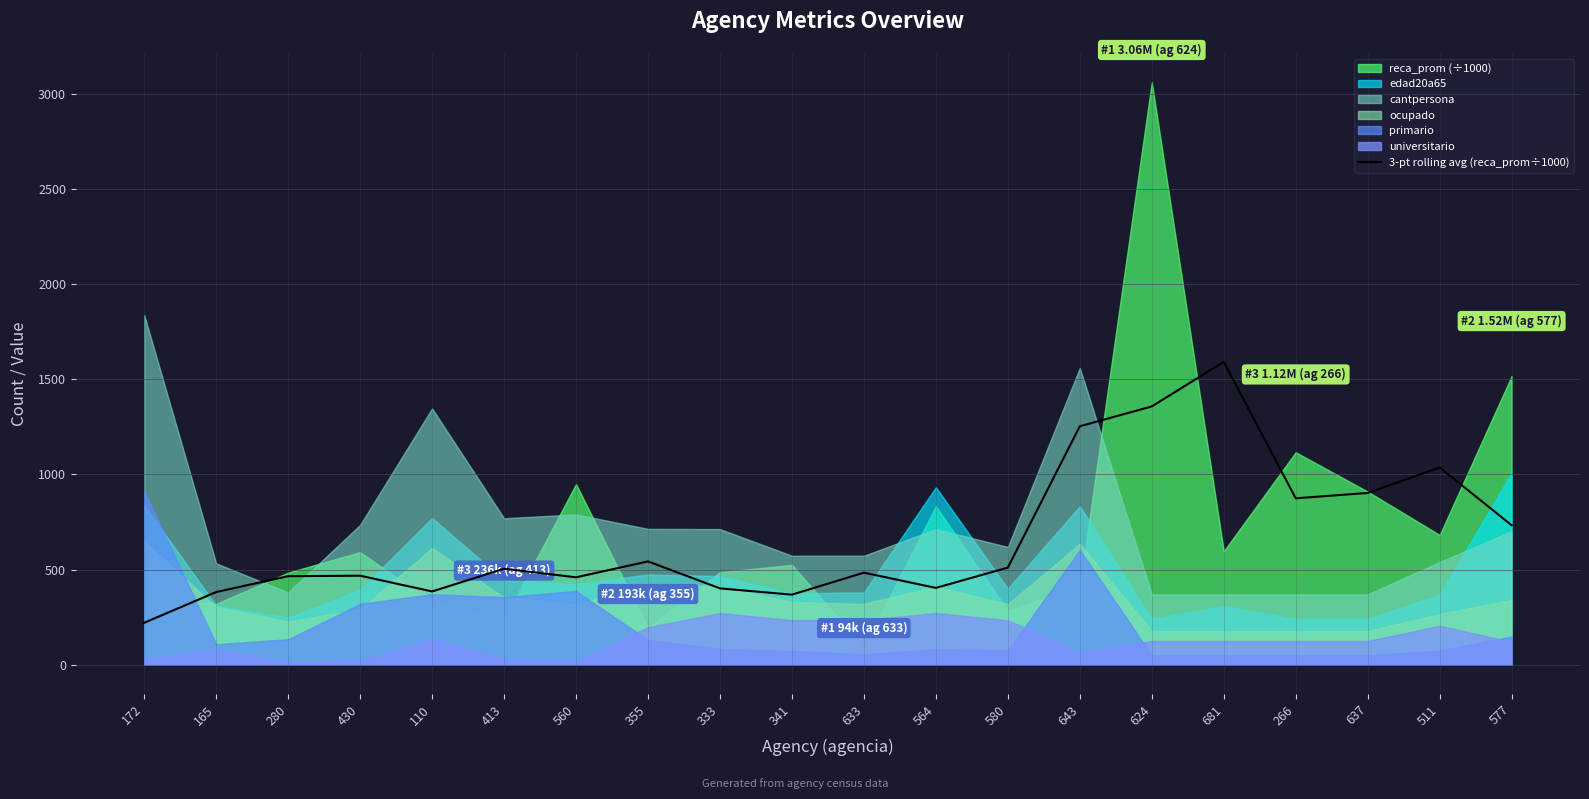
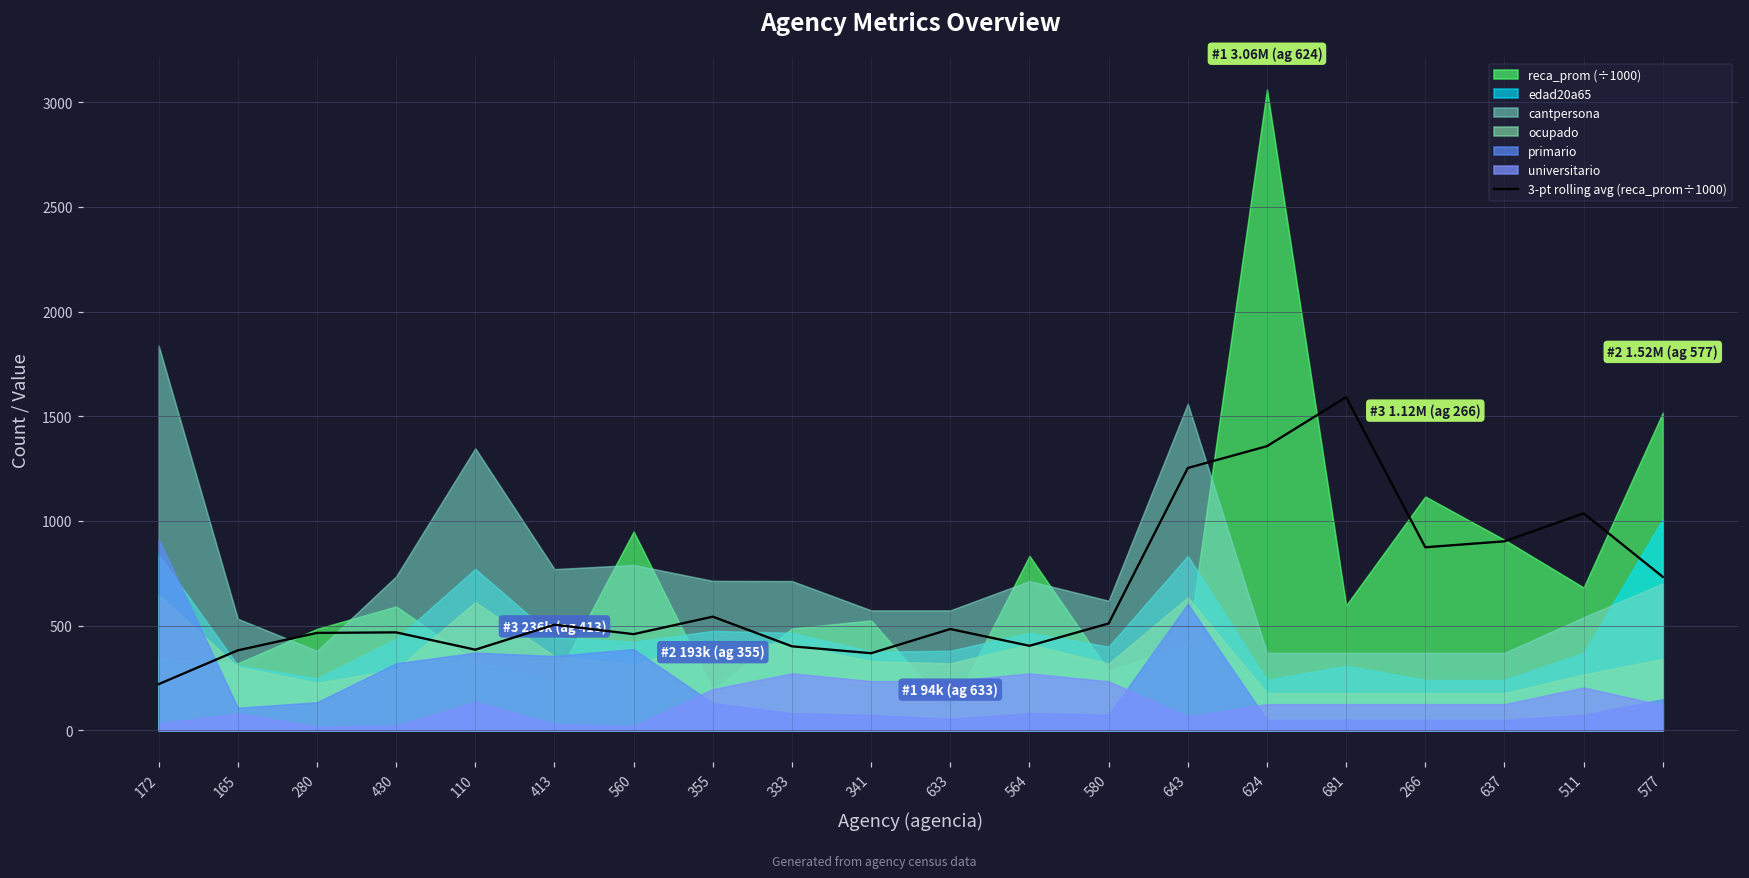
  {
    "3-pt rolling avg (reca_prom÷1000)": {
      "172": 220,
      "165": 380,
      "280": 470,
      "430": 470,
      "110": 390,
      "560": 460,
      "355": 540,
      "633": 480,
      "580": 510,
      "643": 1250,
      "624": 1360,
      "266": 870,
      "511": 1040,
      "577": 730
    },
    "reca_prom (÷1000)": {
      "172": 340,
      "280": 480,
      "430": 590,
      "110": 330,
      "413": 240,
      "560": 950,
      "333": 490,
      "341": 520,
      "564": 830,
      "580": 280,
      "643": 410,
      "681": 600,
      "266": 1120,
      "511": 680,
      "577": 1520
    },
    "edad20a65": {
      "172": 840,
      "280": 250,
-     "430": 390,
+     "430": 440,
      "110": 770,
      "560": 420,
      "355": 480,
      "333": 470,
      "633": 380,
-     "564": 930,
+     "564": 470,
      "580": 400,
      "643": 830,
      "624": 240,
      "681": 310,
      "266": 240,
      "637": 240,
      "511": 370,
      "577": 1010
    }
  }
